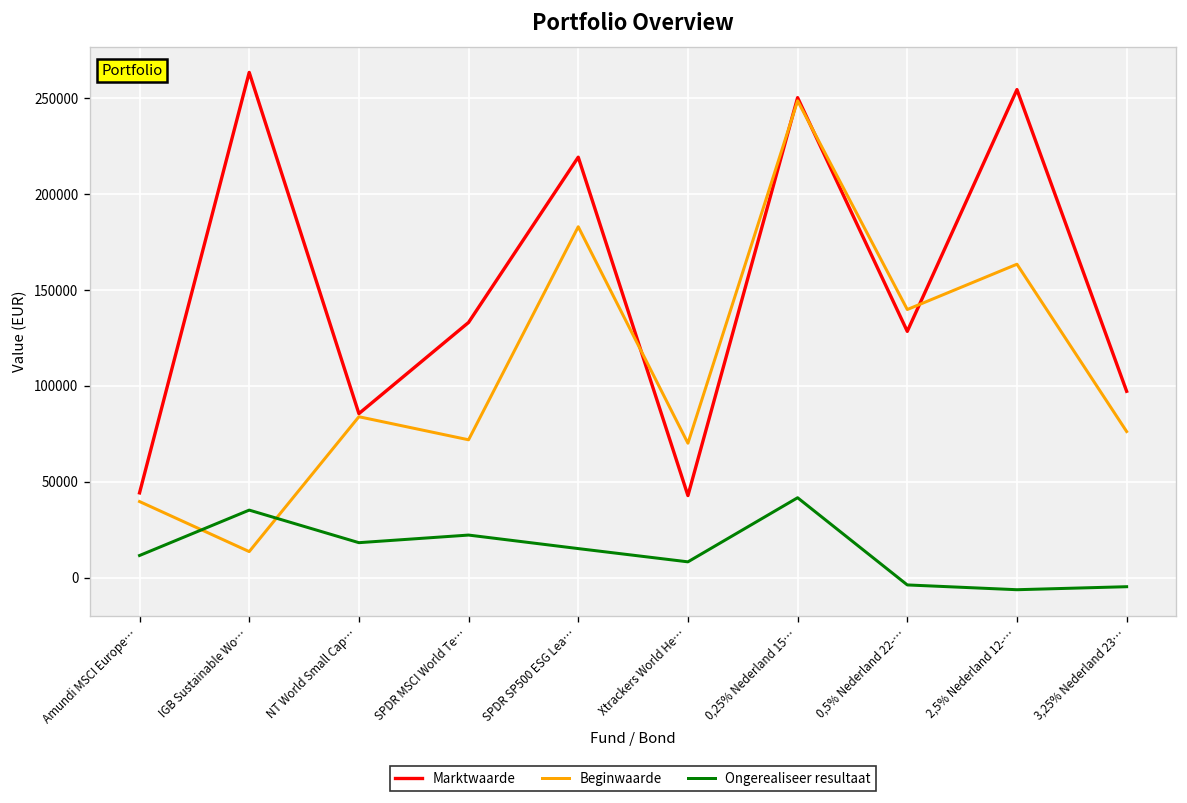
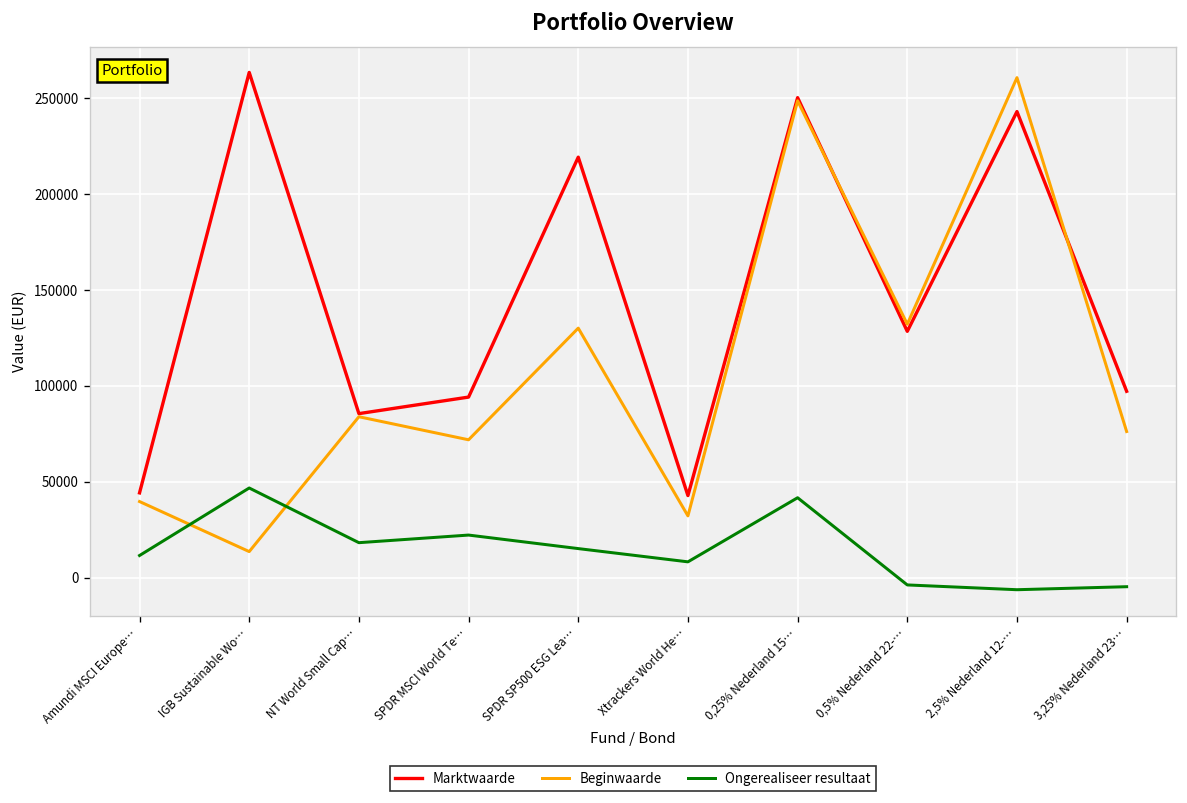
  {
    "Marktwaarde": {
      "Amundi MSCI Europe…": 44000,
      "IGB Sustainable Wo…": 263000,
      "NT World Small Cap…": 86000,
-     "SPDR MSCI World Te…": 133000,
+     "SPDR MSCI World Te…": 94000,
      "SPDR SP500 ESG Lea…": 219000,
      "Xtrackers World He…": 43000,
      "0,25% Nederland 15…": 250000,
      "0,5% Nederland 22-…": 128000,
-     "2,5% Nederland 12-…": 254000,
+     "2,5% Nederland 12-…": 243000,
      "3,25% Nederland 23…": 97000
    },
    "Beginwaarde": {
      "Amundi MSCI Europe…": 40000,
      "IGB Sustainable Wo…": 14000,
      "NT World Small Cap…": 84000,
      "SPDR MSCI World Te…": 72000,
-     "SPDR SP500 ESG Lea…": 183000,
-     "Xtrackers World He…": 70000,
+     "SPDR SP500 ESG Lea…": 130000,
+     "Xtrackers World He…": 32000,
      "0,25% Nederland 15…": 249000,
-     "0,5% Nederland 22-…": 140000,
-     "2,5% Nederland 12-…": 163000,
+     "0,5% Nederland 22-…": 132000,
+     "2,5% Nederland 12-…": 261000,
      "3,25% Nederland 23…": 76000
    },
    "Ongerealiseer resultaat": {
      "Amundi MSCI Europe…": 12000,
-     "IGB Sustainable Wo…": 35000,
+     "IGB Sustainable Wo…": 47000,
      "NT World Small Cap…": 18000,
      "SPDR MSCI World Te…": 22000,
      "SPDR SP500 ESG Lea…": 15000,
      "Xtrackers World He…": 8000,
      "0,25% Nederland 15…": 42000,
      "0,5% Nederland 22-…": -4000,
      "2,5% Nederland 12-…": -6000,
      "3,25% Nederland 23…": -5000
    }
  }
